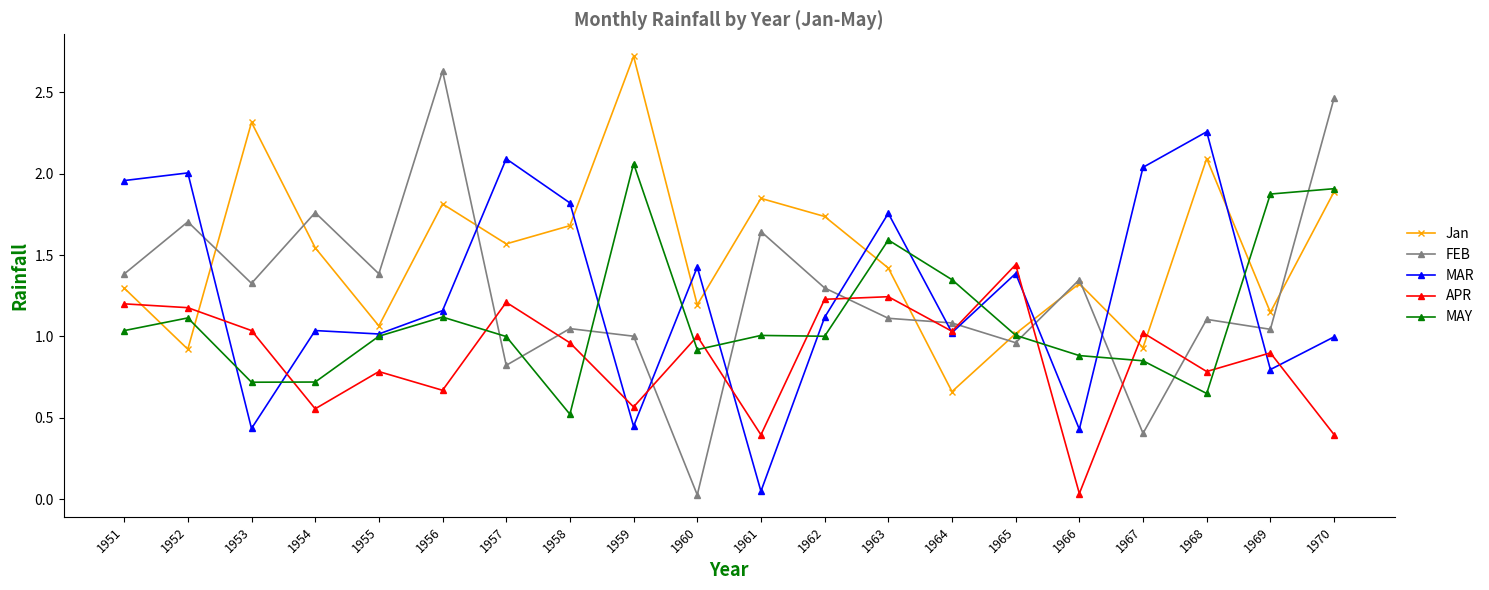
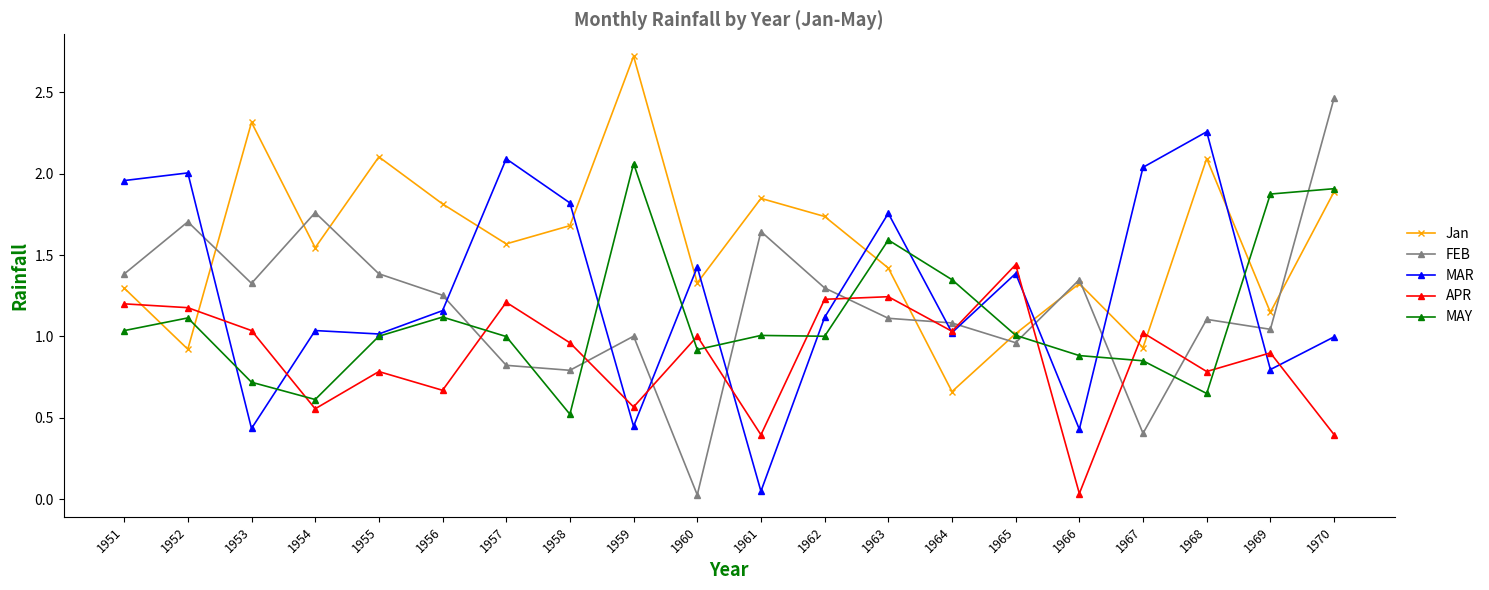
  {
    "Jan": {
      "1951": 1.30,
      "1952": 0.92,
      "1953": 2.32,
      "1954": 1.55,
-     "1955": 1.06,
+     "1955": 2.10,
      "1956": 1.81,
      "1957": 1.57,
      "1958": 1.68,
      "1959": 2.72,
-     "1960": 1.19,
+     "1960": 1.33,
      "1961": 1.85,
      "1962": 1.74,
      "1963": 1.42,
      "1964": 0.66,
      "1966": 1.33,
      "1967": 0.93,
      "1968": 2.09,
      "1969": 1.15,
      "1970": 1.89
    },
    "FEB": {
      "1951": 1.38,
      "1952": 1.70,
      "1953": 1.33,
      "1954": 1.76,
      "1955": 1.38,
-     "1956": 2.63,
+     "1956": 1.25,
      "1957": 0.82,
-     "1958": 1.05,
+     "1958": 0.79,
      "1959": 1.00,
      "1960": 0.03,
      "1961": 1.64,
      "1962": 1.30,
      "1963": 1.11,
      "1964": 1.08,
      "1965": 0.96,
      "1966": 1.35,
      "1967": 0.40,
      "1968": 1.10,
      "1969": 1.04,
      "1970": 2.46
    },
    "MAR": {
      "1951": 1.96,
      "1952": 2.01,
      "1953": 0.43,
      "1954": 1.04,
      "1956": 1.16,
      "1957": 2.09,
      "1958": 1.82,
      "1959": 0.45,
      "1960": 1.43,
      "1961": 0.05,
      "1962": 1.12,
      "1963": 1.76,
      "1965": 1.39,
      "1966": 0.43,
      "1967": 2.04,
      "1968": 2.26,
      "1969": 0.80,
      "1970": 1.00
    },
    "APR": {
      "1951": 1.20,
      "1952": 1.18,
      "1953": 1.04,
      "1954": 0.56,
      "1955": 0.78,
      "1956": 0.67,
      "1957": 1.21,
      "1958": 0.96,
      "1959": 0.57,
      "1960": 1.00,
      "1961": 0.39,
      "1962": 1.23,
      "1963": 1.24,
      "1965": 1.44,
      "1966": 0.03,
      "1967": 1.02,
      "1968": 0.78,
      "1969": 0.90,
      "1970": 0.40
    },
    "MAY": {
      "1951": 1.04,
      "1952": 1.11,
      "1953": 0.72,
-     "1954": 0.72,
+     "1954": 0.61,
      "1956": 1.12,
      "1957": 1.00,
      "1958": 0.52,
      "1959": 2.06,
      "1960": 0.92,
      "1961": 1.01,
      "1962": 1.00,
      "1963": 1.59,
      "1964": 1.35,
      "1966": 0.88,
      "1967": 0.85,
      "1968": 0.65,
      "1969": 1.88,
      "1970": 1.91
    }
  }
